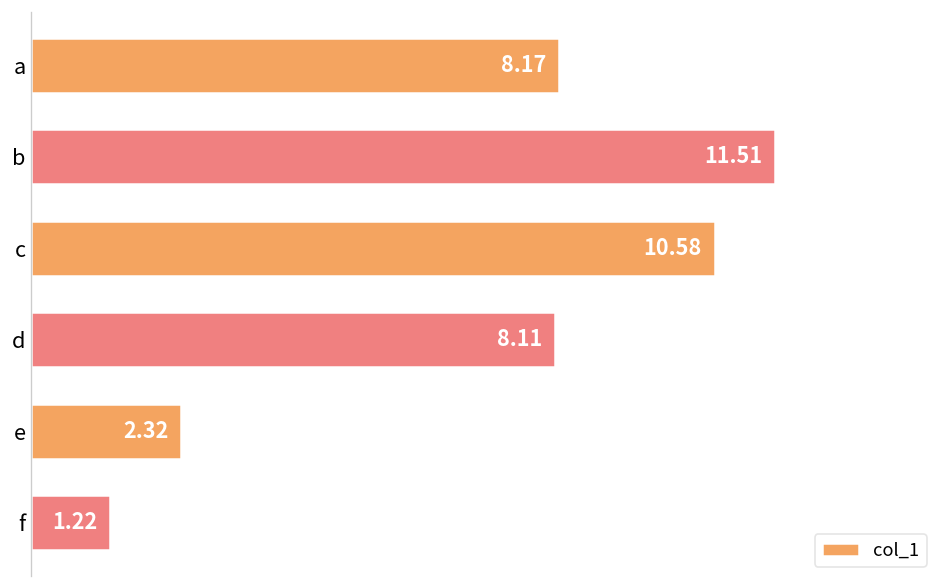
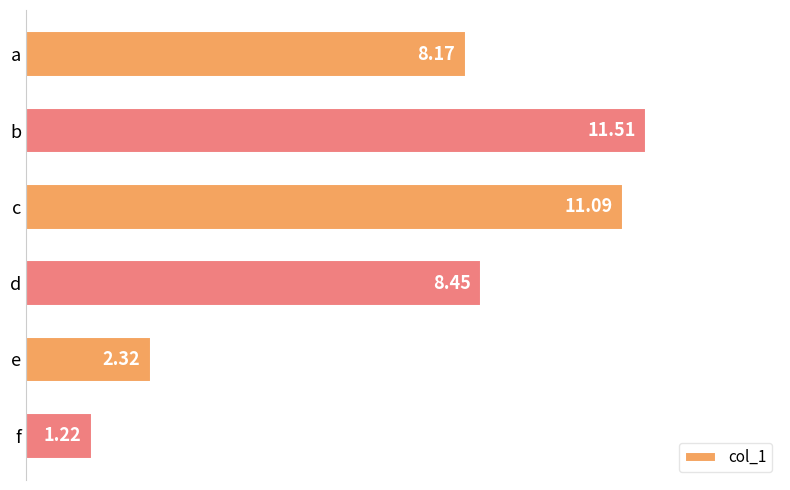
  {
    "a": 8.17,
    "b": 11.51,
-   "c": 10.58,
-   "d": 8.11,
+   "c": 11.09,
+   "d": 8.45,
    "e": 2.32,
    "f": 1.22
  }
